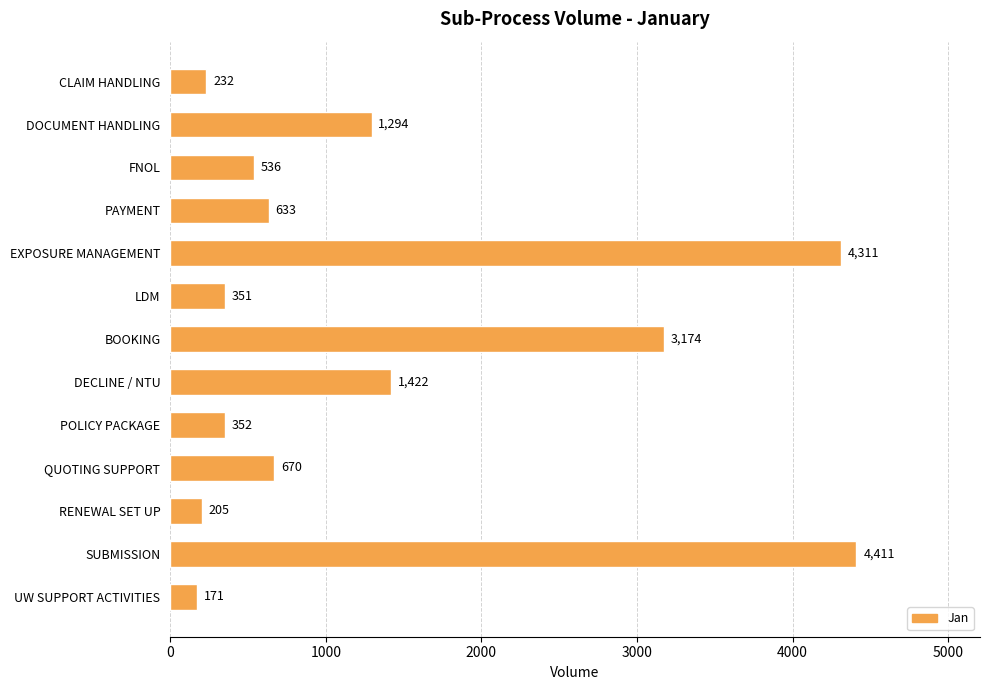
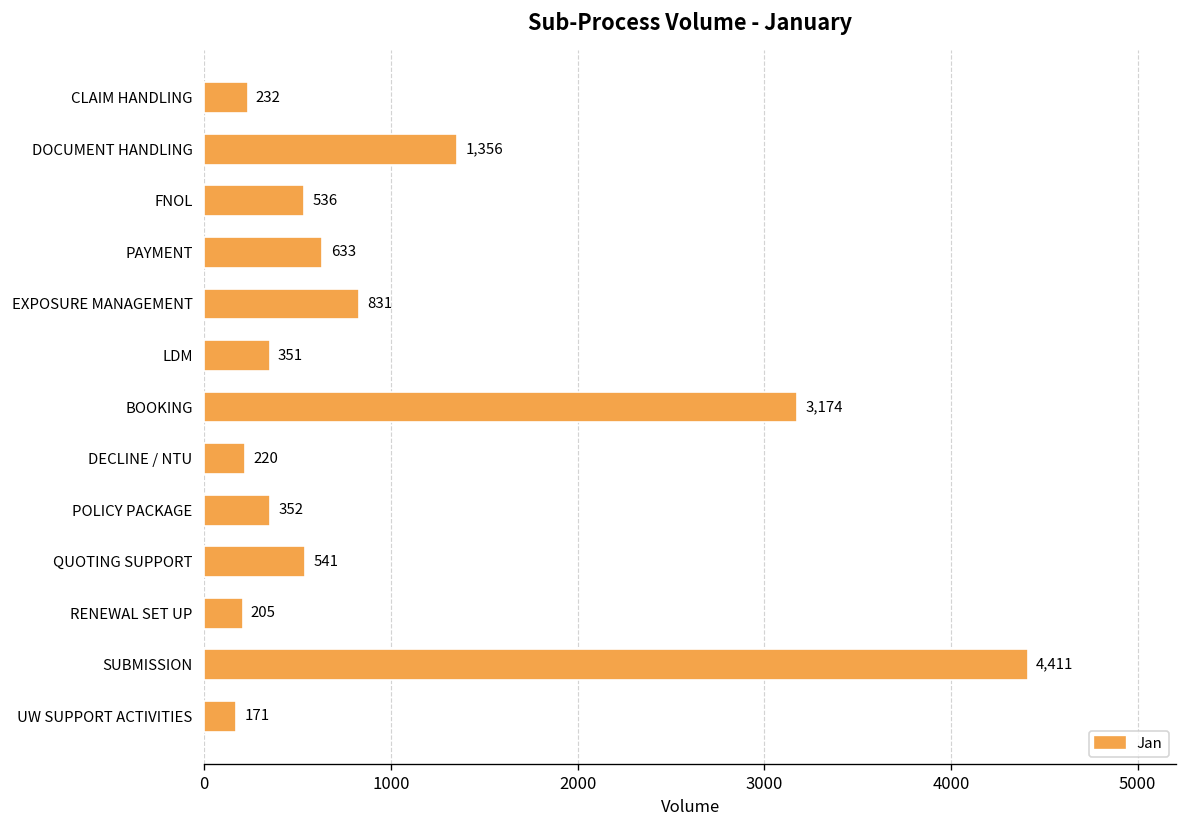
  {
    "CLAIM HANDLING": "232",
-   "DOCUMENT HANDLING": "1,294",
+   "DOCUMENT HANDLING": "1,356",
    "FNOL": "536",
    "PAYMENT": "633",
-   "EXPOSURE MANAGEMENT": "4,311",
+   "EXPOSURE MANAGEMENT": "831",
    "LDM": "351",
    "BOOKING": "3,174",
-   "DECLINE / NTU": "1,422",
+   "DECLINE / NTU": "220",
    "POLICY PACKAGE": "352",
-   "QUOTING SUPPORT": "670",
+   "QUOTING SUPPORT": "541",
    "RENEWAL SET UP": "205",
    "SUBMISSION": "4,411",
    "UW SUPPORT ACTIVITIES": "171"
  }
